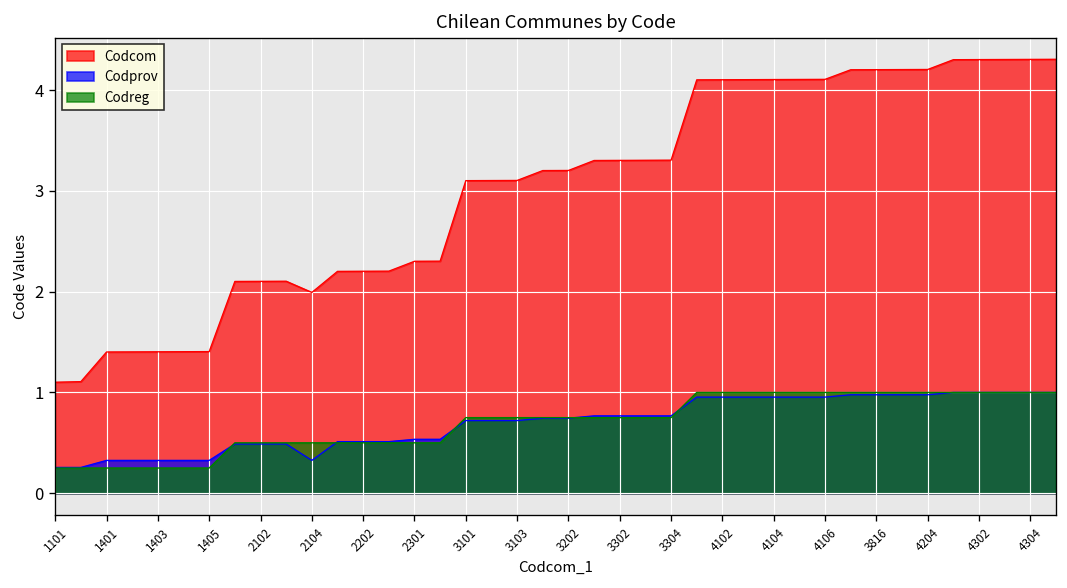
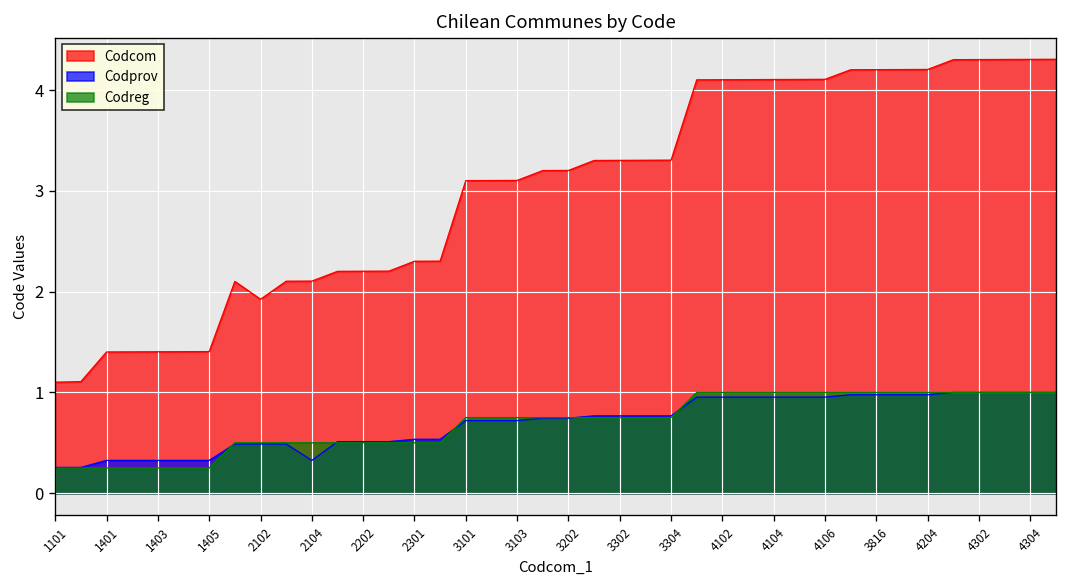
  {
    "Codcom": {
      "1101": 1.1,
      "1401": 1.4,
      "1403": 1.4,
      "1405": 1.4,
-     "2102": 2.1,
-     "2104": 2.0,
+     "2102": 1.9,
+     "2104": 2.1,
      "2202": 2.2,
      "2301": 2.3,
      "3101": 3.1,
      "3103": 3.1,
      "3202": 3.2,
      "3302": 3.3,
      "3304": 3.3,
      "4102": 4.1,
      "4104": 4.1,
      "4106": 4.1,
      "3816": 4.2,
      "4204": 4.2,
      "4302": 4.3,
      "4304": 4.3
    },
    "Codprov": {
      "1401": 0.3,
      "1403": 0.3,
      "1405": 0.3,
      "2104": 0.3,
      "2301": 0.5,
      "4102": 1.0,
      "4104": 1.0,
      "4106": 1.0
    },
    "Codreg": {
      "1401": 0.3,
      "1403": 0.3,
      "1405": 0.3,
      "2104": 0.5,
      "2301": 0.5,
      "4102": 1.0,
      "4104": 1.0,
      "4106": 1.0
    }
  }
